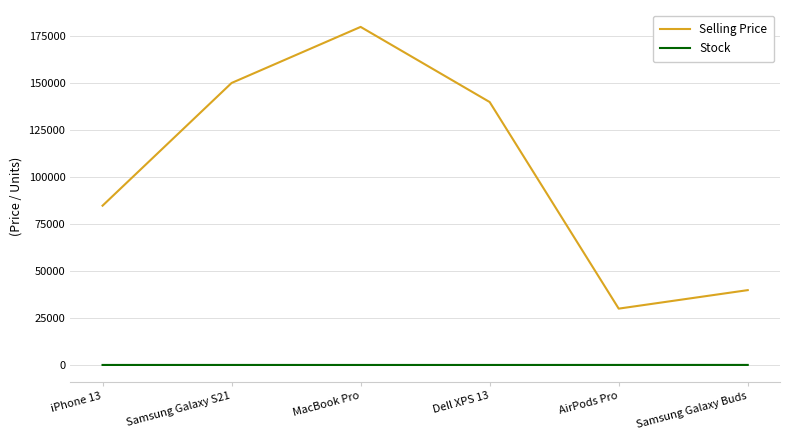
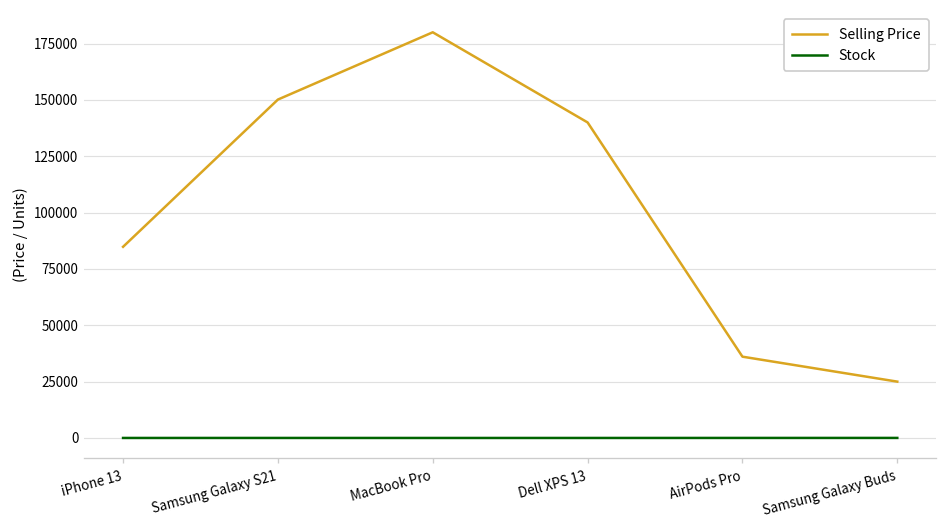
  {
    "Selling Price": {
      "iPhone 13": 85000,
      "Samsung Galaxy S21": 150000,
      "MacBook Pro": 180000,
      "Dell XPS 13": 140000,
-     "AirPods Pro": 30000,
-     "Samsung Galaxy Buds": 40000
+     "AirPods Pro": 36000,
+     "Samsung Galaxy Buds": 25000
    },
    "Stock": {
      "iPhone 13": 0,
      "Samsung Galaxy S21": 0,
      "MacBook Pro": 0,
      "Dell XPS 13": 0,
      "AirPods Pro": 0,
      "Samsung Galaxy Buds": 0
    }
  }
